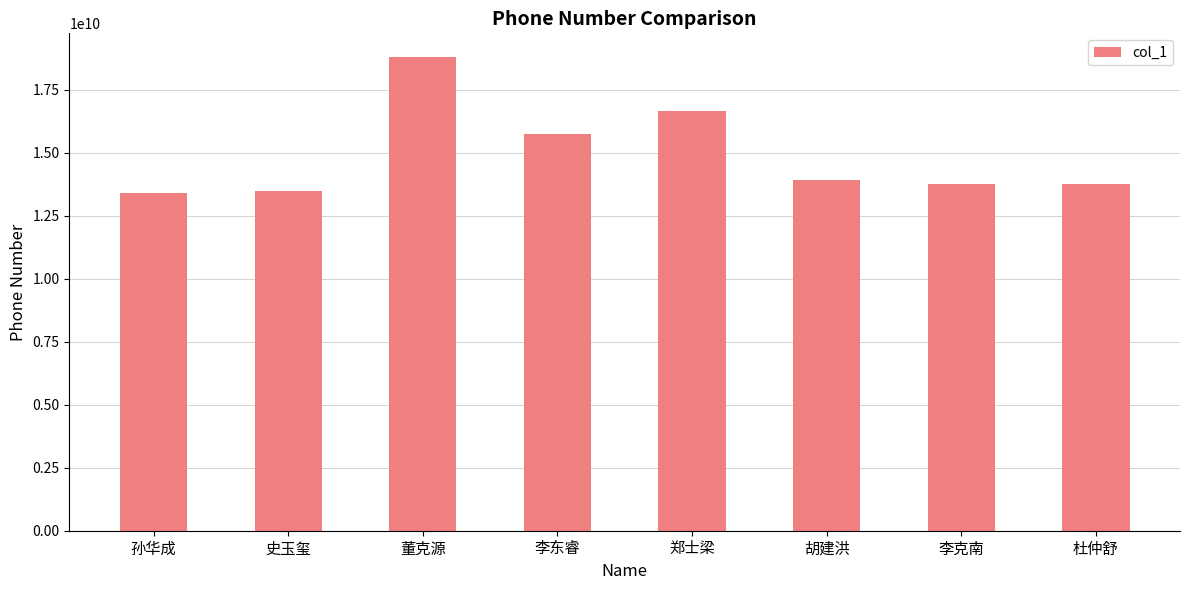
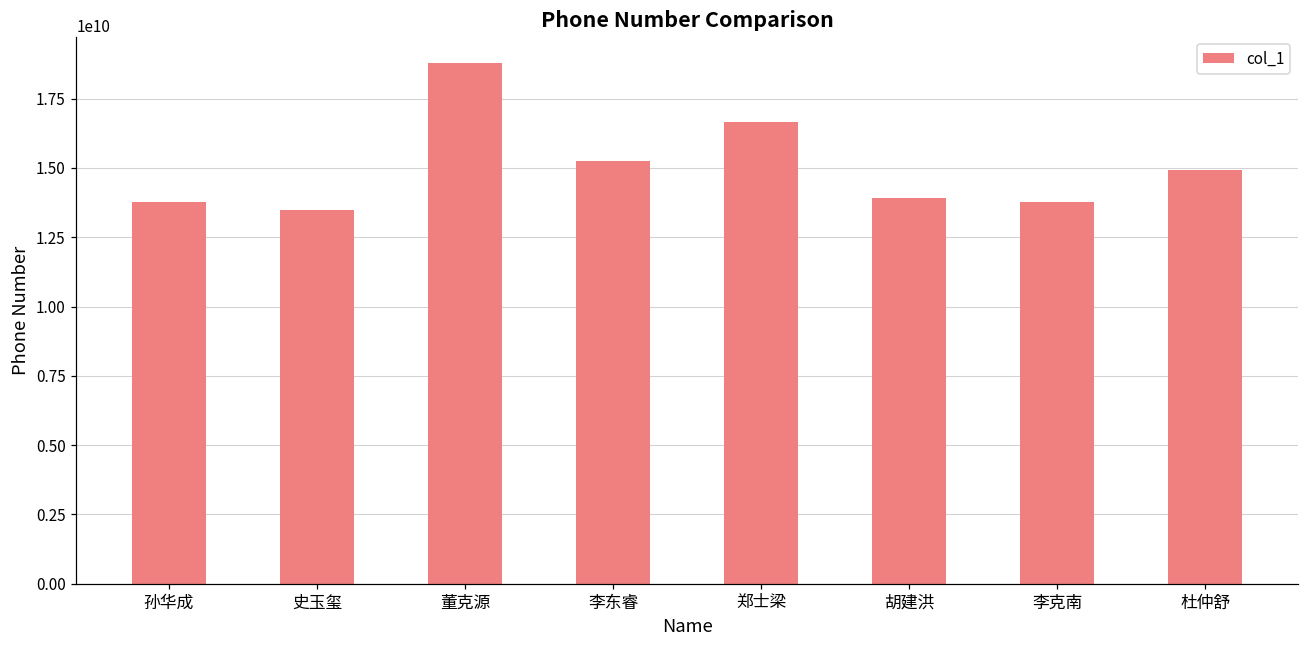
  {
-   "孙华成": 13400000000,
+   "孙华成": 13800000000,
    "史玉玺": 13500000000,
    "董克源": 18800000000,
-   "李东睿": 15800000000,
+   "李东睿": 15300000000,
    "郑士梁": 16600000000,
    "胡建洪": 13900000000,
    "李克南": 13800000000,
-   "杜仲舒": 13800000000
+   "杜仲舒": 14900000000
  }
